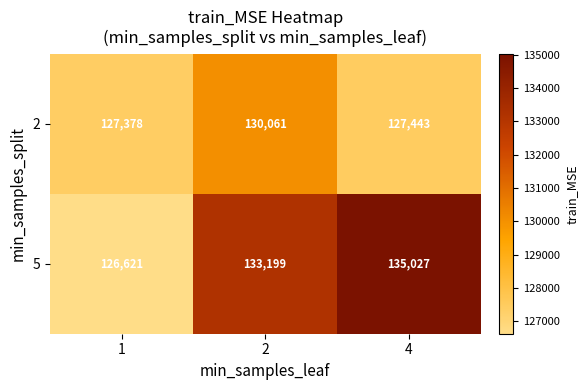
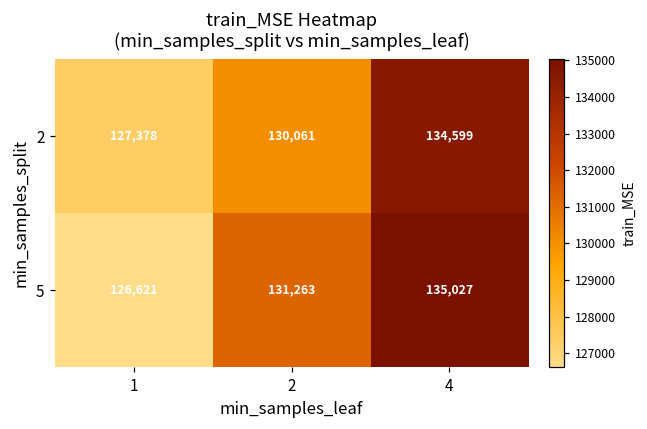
  {
    "2": {
      "1": "127,378",
      "2": "130,061",
-     "4": "127,443"
+     "4": "134,599"
    },
    "5": {
      "1": "126,621",
-     "2": "133,199",
+     "2": "131,263",
      "4": "135,027"
    }
  }
